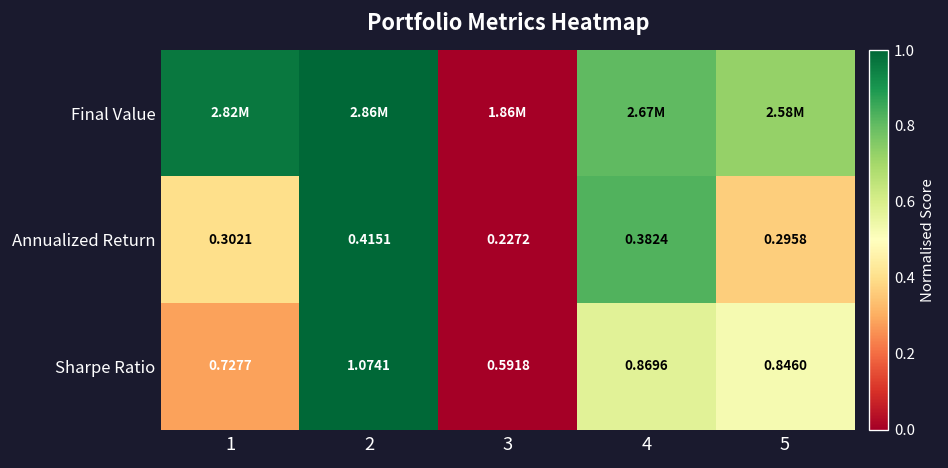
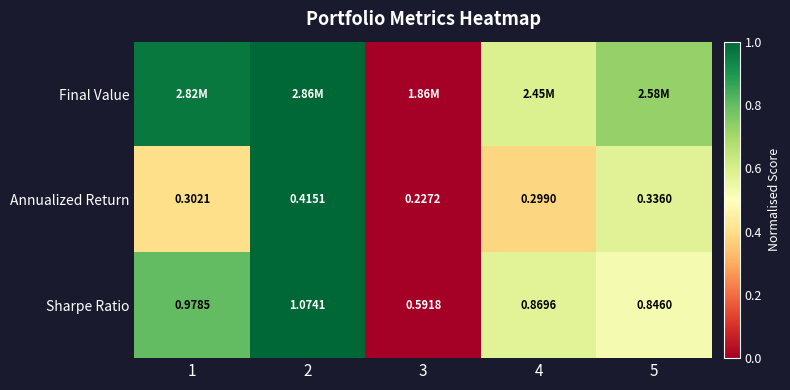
  {
    "Final Value": {
      "1": "2.82M",
      "2": "2.86M",
      "3": "1.86M",
-     "4": "2.67M",
+     "4": "2.45M",
      "5": "2.58M"
    },
    "Annualized Return": {
      "1": "0.3021",
      "2": "0.4151",
      "3": "0.2272",
-     "4": "0.3824",
-     "5": "0.2958"
+     "4": "0.2990",
+     "5": "0.3360"
    },
    "Sharpe Ratio": {
-     "1": "0.7277",
+     "1": "0.9785",
      "2": "1.0741",
      "3": "0.5918",
      "4": "0.8696",
      "5": "0.8460"
    }
  }
